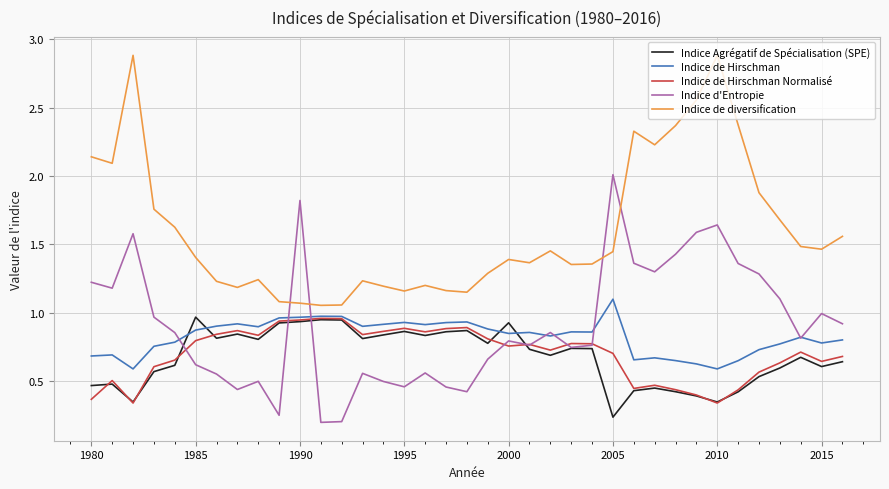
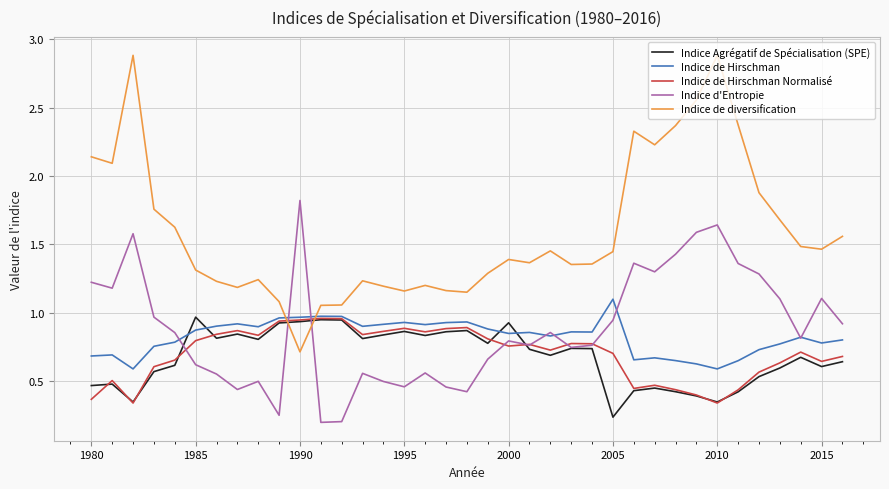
  {
    "Indice Agrégatif de Spécialisation (SPE)": {
      "1980": 0.47,
      "1985": 0.97,
      "1995": 0.86,
      "2000": 0.93,
      "2005": 0.24,
      "2015": 0.61
    },
    "Indice de Hirschman": {
      "1980": 0.68,
      "1985": 0.87,
      "1990": 0.97,
      "1995": 0.93,
      "2000": 0.85,
      "2005": 1.10,
      "2010": 0.59,
      "2015": 0.78
    },
    "Indice de Hirschman Normalisé": {
      "1980": 0.37,
      "1985": 0.80,
      "1995": 0.89,
      "2000": 0.76,
      "2005": 0.70,
      "2015": 0.64
    },
    "Indice d'Entropie": {
      "1980": 1.22,
      "1985": 0.62,
      "1990": 1.82,
      "1995": 0.46,
      "2000": 0.79,
-     "2005": 2.01,
+     "2005": 0.94,
      "2010": 1.64,
-     "2015": 0.99
+     "2015": 1.10
    },
    "Indice de diversification": {
      "1980": 2.14,
-     "1985": 1.40,
-     "1990": 1.07,
+     "1985": 1.31,
+     "1990": 0.71,
      "1995": 1.16,
      "2000": 1.39,
      "2005": 1.45,
      "2015": 1.46
    }
  }
